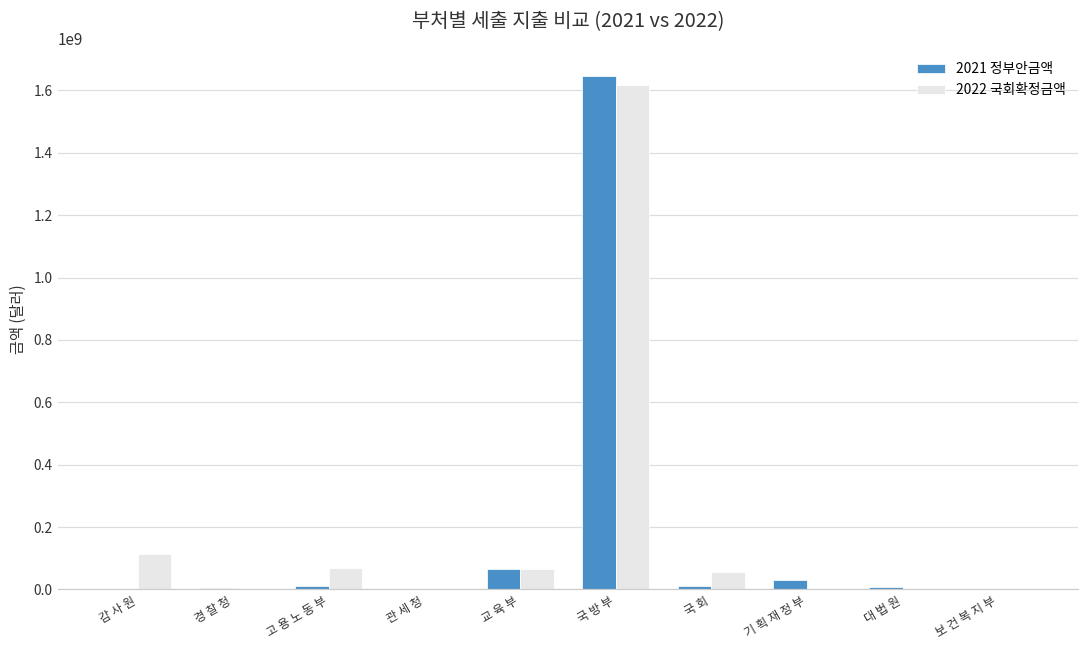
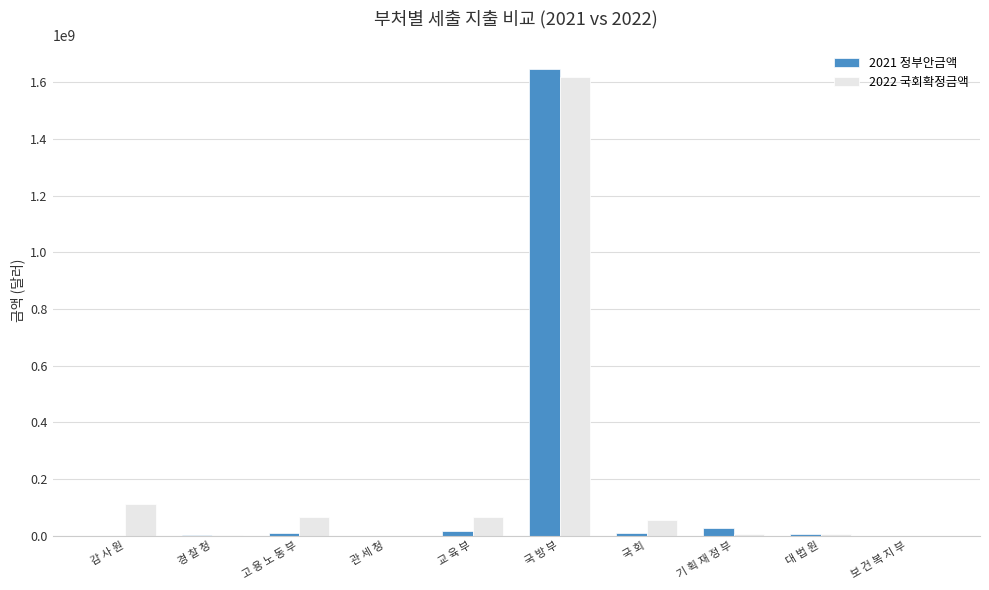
  {
    "2021 정부안금액": {
      "고 용 노 동 부": 10000000,
-     "교 육 부": 70000000,
+     "교 육 부": 20000000,
      "국 방 부": 1650000000,
      "국 회": 10000000,
      "기 획 재 정 부": 30000000
    },
    "2022 국회확정금액": {
      "감 사 원": 110000000,
      "고 용 노 동 부": 70000000,
      "교 육 부": 60000000,
      "국 방 부": 1620000000,
      "국 회": 60000000
    }
  }
